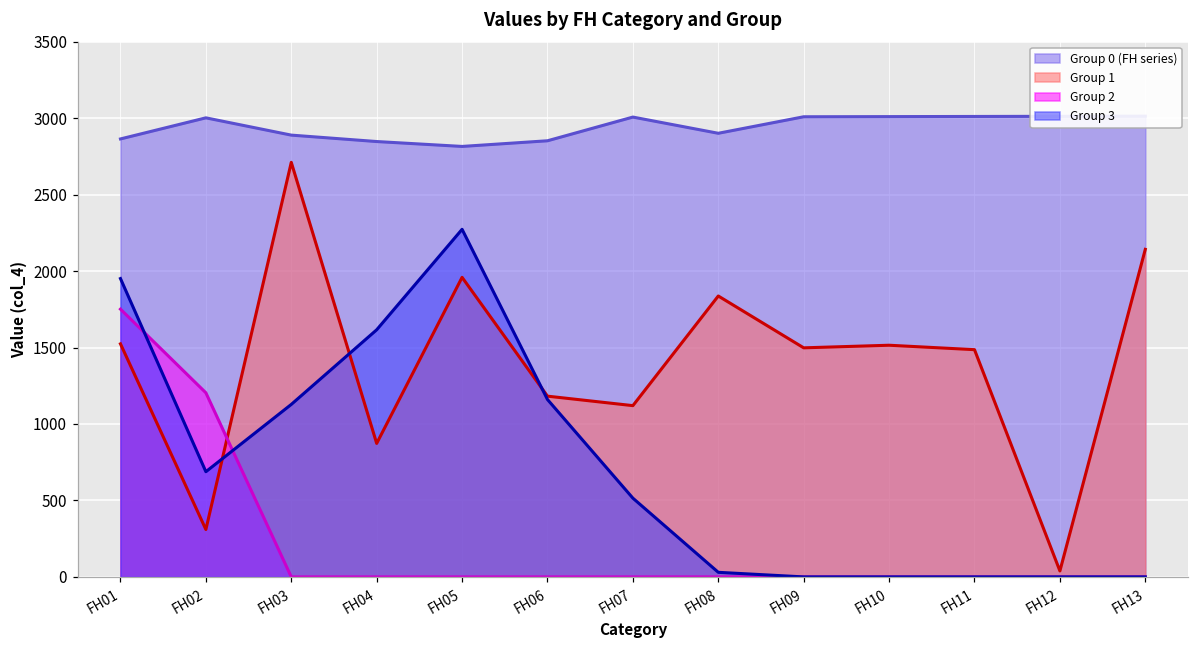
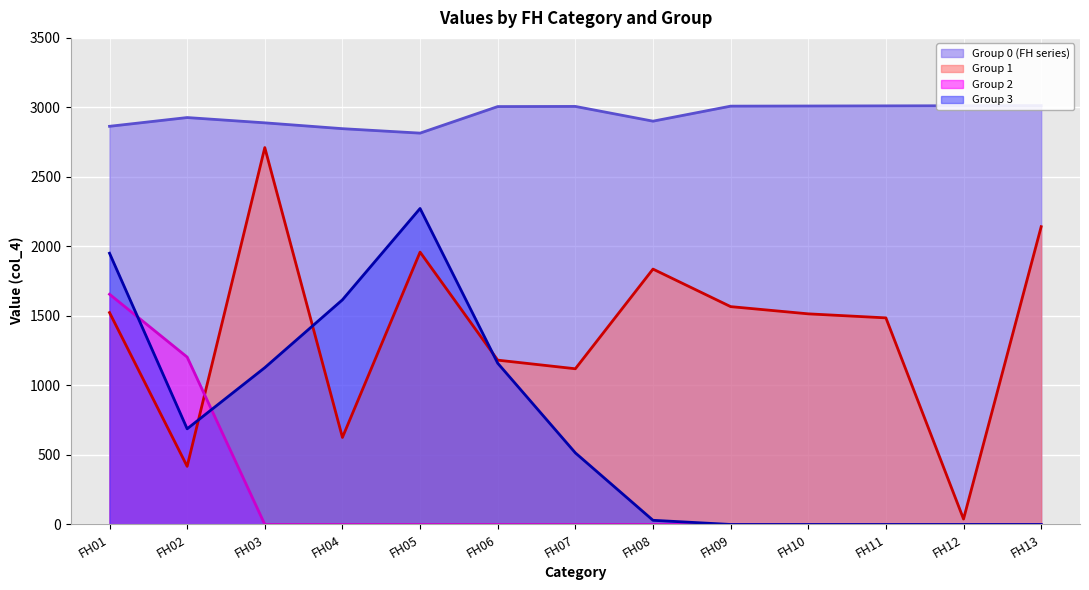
  {
    "Group 0 (FH series)": {
      "FH01": 2860,
-     "FH02": 3000,
+     "FH02": 2930,
      "FH03": 2890,
      "FH04": 2850,
      "FH05": 2820,
-     "FH06": 2850,
+     "FH06": 3010,
      "FH07": 3010,
      "FH08": 2900,
      "FH09": 3010,
      "FH10": 3010,
      "FH11": 3010
    },
    "Group 1": {
      "FH01": 1520,
-     "FH02": 310,
+     "FH02": 420,
      "FH03": 2710,
-     "FH04": 870,
+     "FH04": 630,
      "FH05": 1960,
      "FH06": 1180,
      "FH07": 1120,
      "FH08": 1840,
-     "FH09": 1500,
+     "FH09": 1570,
      "FH10": 1520,
      "FH11": 1490,
      "FH12": 40,
      "FH13": 2140
    },
    "Group 2": {
-     "FH01": 1750,
+     "FH01": 1660,
      "FH02": 1200,
      "FH03": 0,
      "FH04": 0,
      "FH05": 0,
      "FH06": 0,
      "FH07": 0,
      "FH08": 0
    },
    "Group 3": {
      "FH01": 1950,
      "FH02": 690,
      "FH03": 1130,
      "FH04": 1620,
      "FH05": 2270,
      "FH06": 1160,
      "FH07": 520,
      "FH08": 30
    }
  }
